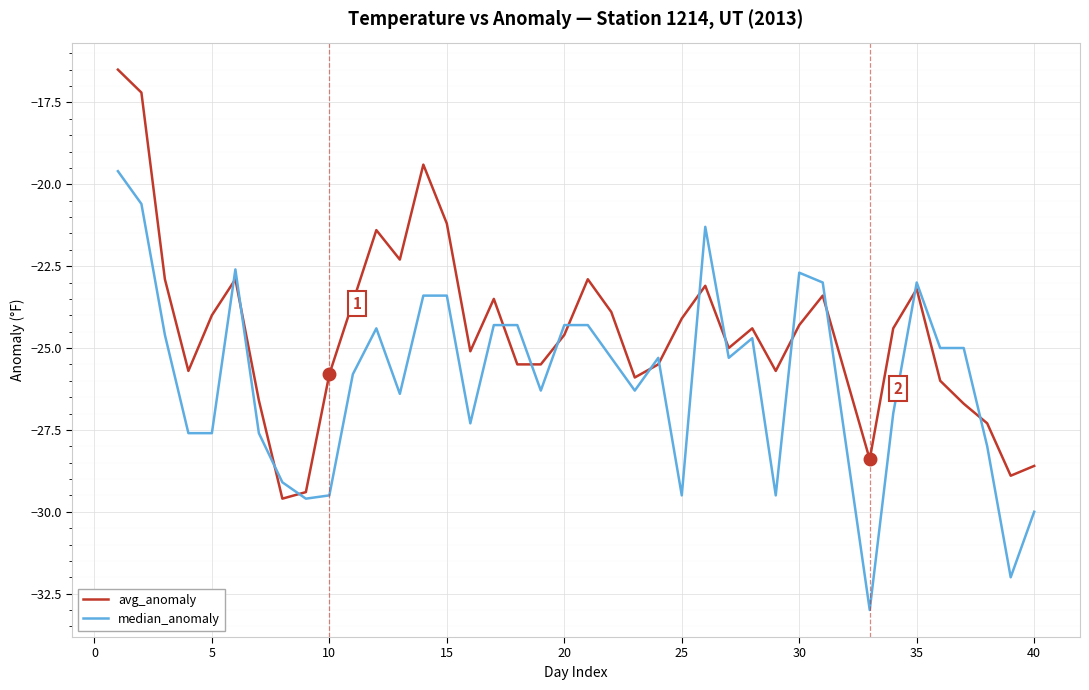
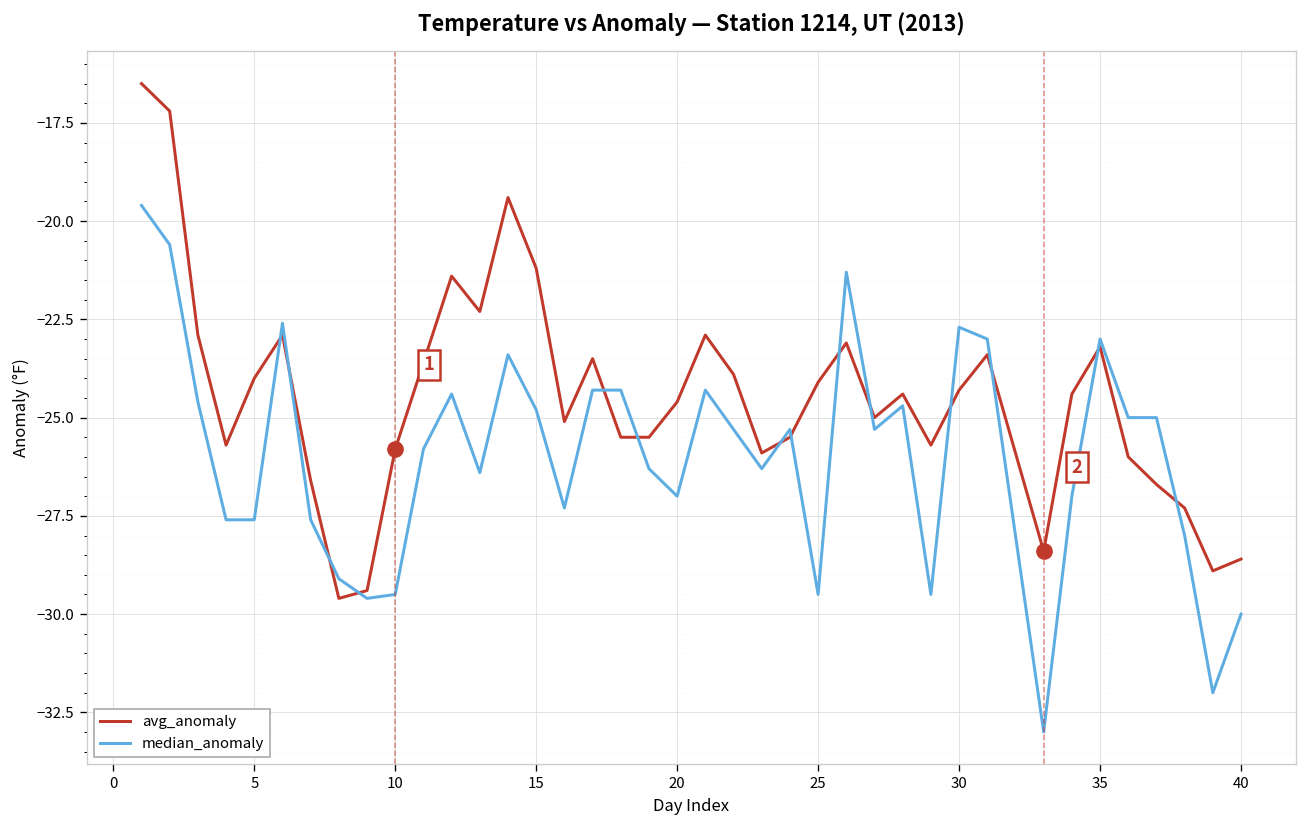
  {
    "median_anomaly": {
      "5": -27.6,
      "10": -29.5,
-     "15": -23.4,
-     "20": -24.3,
+     "15": -24.8,
+     "20": -27.0,
      "25": -29.5,
      "30": -22.7,
      "35": -23.0,
      "40": -30.0
    }
  }
